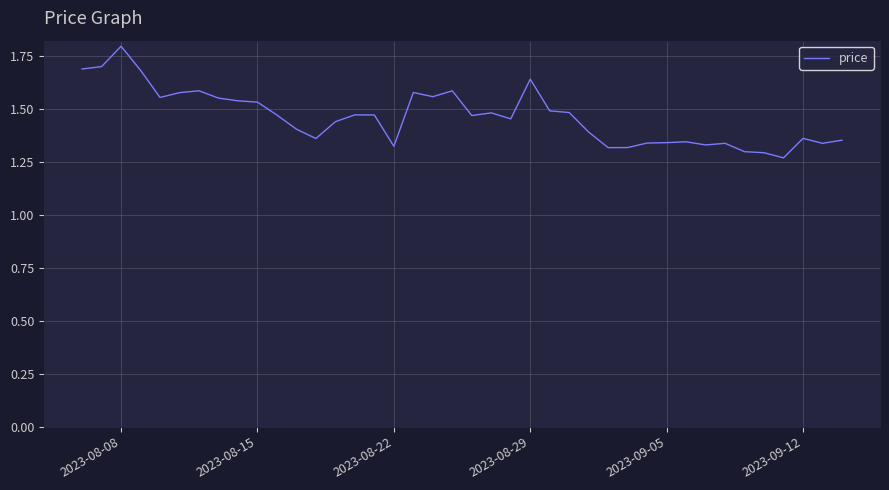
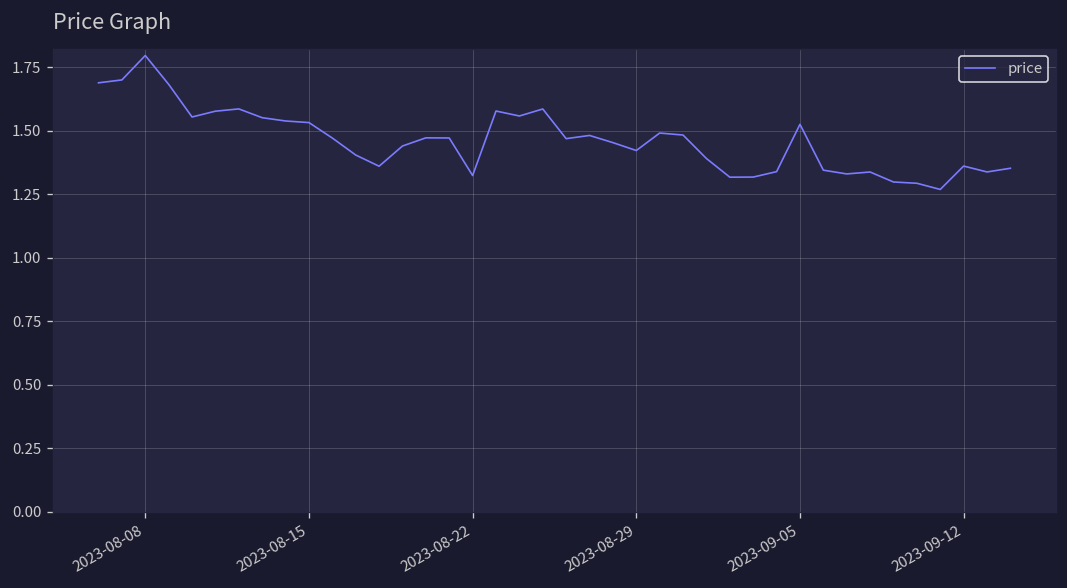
  {
    "2023-08-08": 1.80,
    "2023-08-15": 1.53,
    "2023-08-22": 1.32,
-   "2023-08-29": 1.64,
-   "2023-09-05": 1.34,
+   "2023-08-29": 1.42,
+   "2023-09-05": 1.53,
    "2023-09-12": 1.36
  }
